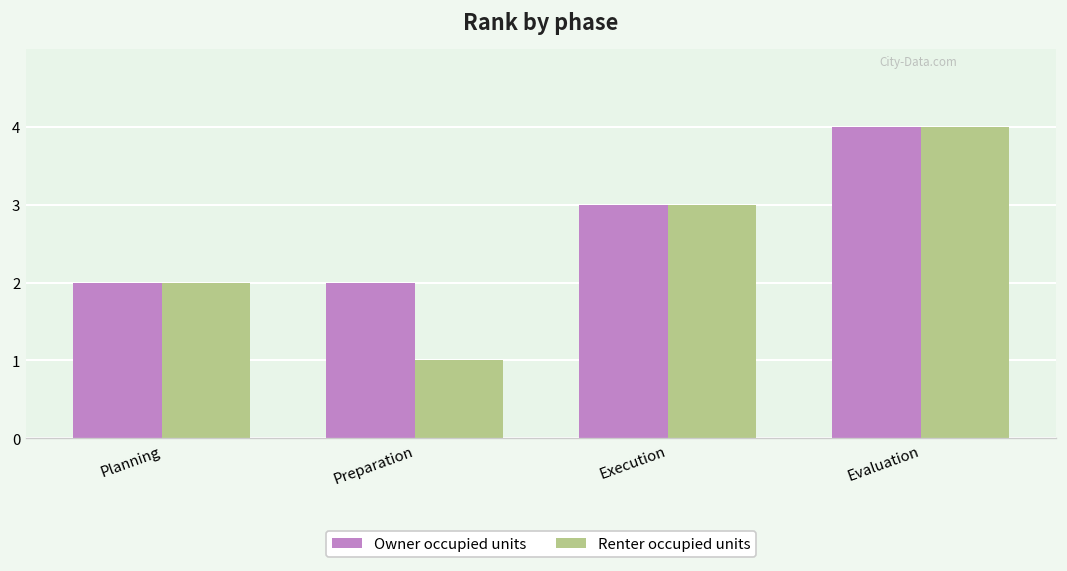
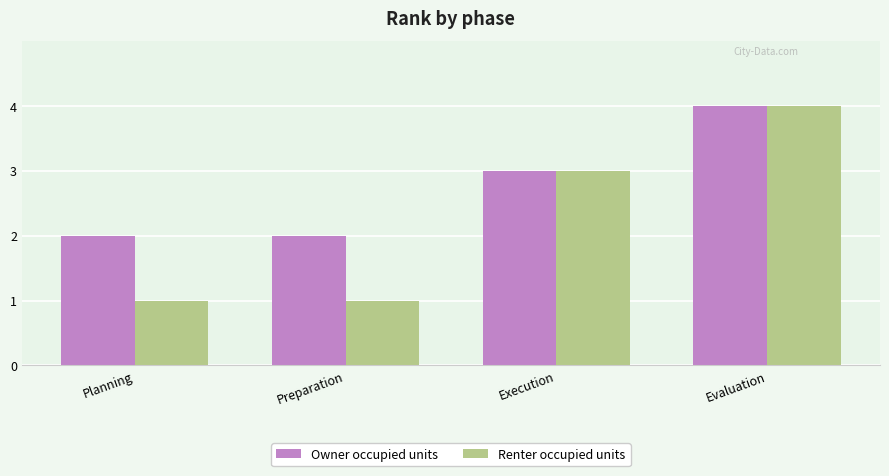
  {
    "Owner occupied units": {
      "Planning": 2,
      "Preparation": 2,
      "Execution": 3,
      "Evaluation": 4
    },
    "Renter occupied units": {
-     "Planning": 2,
+     "Planning": 1,
      "Preparation": 1,
      "Execution": 3,
      "Evaluation": 4
    }
  }
